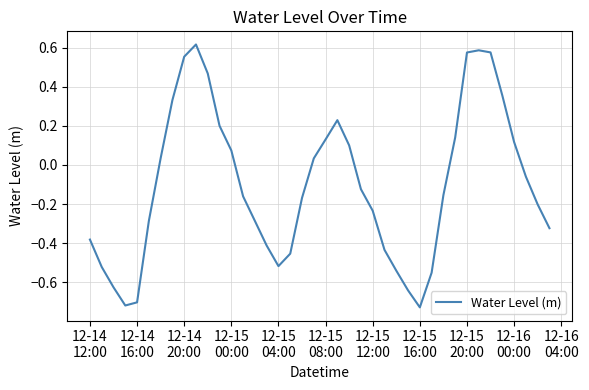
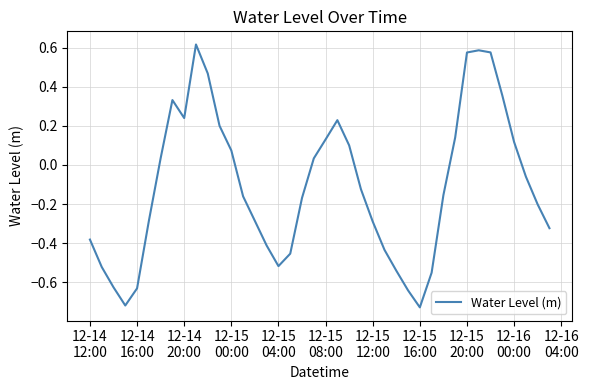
  {
    "12-14 12:00": -0.38,
-   "12-14 16:00": -0.70,
-   "12-14 20:00": 0.55,
+   "12-14 16:00": -0.63,
+   "12-14 20:00": 0.24,
    "12-15 00:00": 0.07,
    "12-15 04:00": -0.52,
    "12-15 08:00": 0.13,
-   "12-15 12:00": -0.23,
+   "12-15 12:00": -0.29,
    "12-15 16:00": -0.73,
    "12-15 20:00": 0.58,
    "12-16 00:00": 0.12
  }
